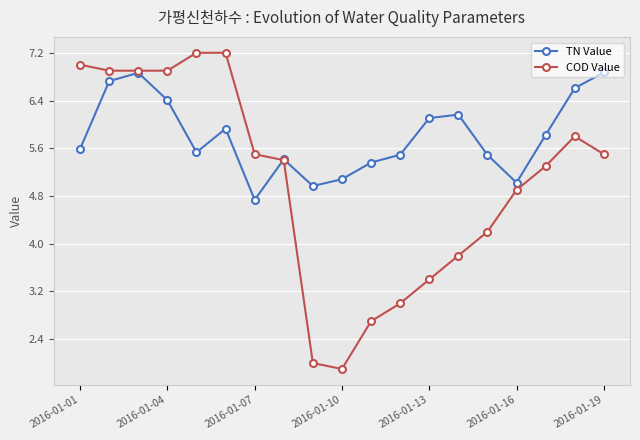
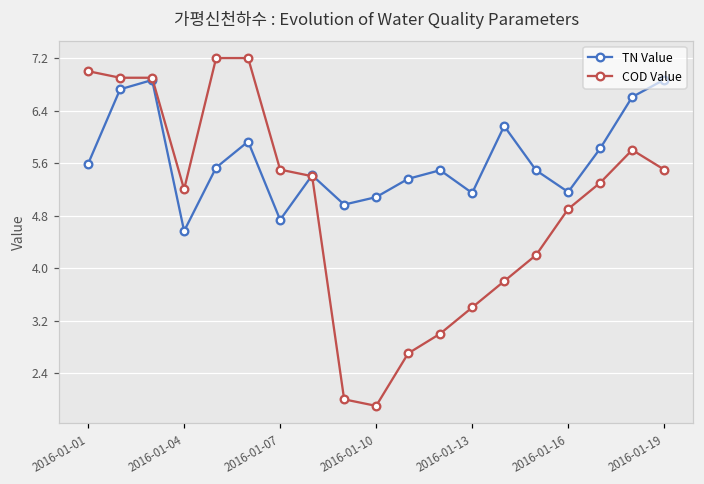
  {
    "TN Value": {
      "2016-01-01": 5.6,
-     "2016-01-04": 6.4,
+     "2016-01-04": 4.6,
      "2016-01-07": 4.7,
      "2016-01-10": 5.1,
-     "2016-01-13": 6.1,
-     "2016-01-16": 5.0
+     "2016-01-13": 5.1,
+     "2016-01-16": 5.2
    },
    "COD Value": {
      "2016-01-01": 7.0,
-     "2016-01-04": 6.9,
+     "2016-01-04": 5.2,
      "2016-01-07": 5.5,
      "2016-01-10": 1.9,
      "2016-01-13": 3.4,
      "2016-01-16": 4.9,
      "2016-01-19": 5.5
    }
  }
